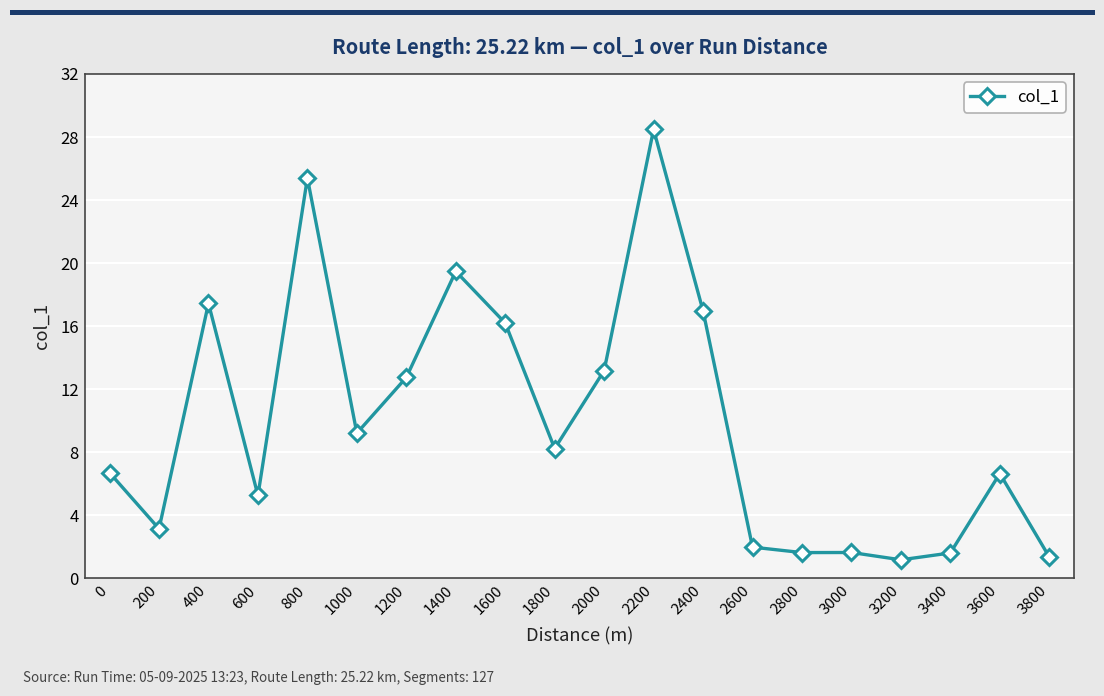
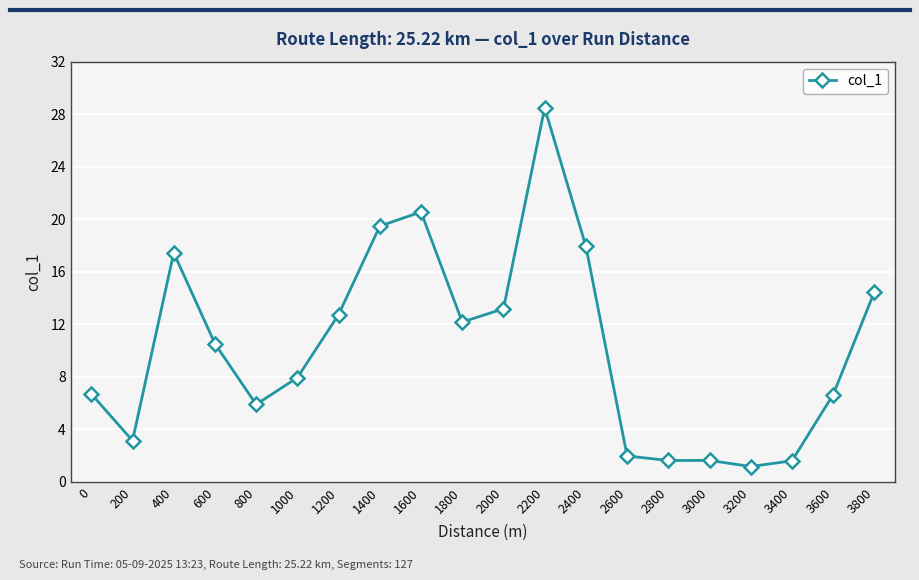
  {
    "0": 6.7,
    "200": 3.1,
    "400": 17.4,
-   "600": 5.2,
-   "800": 25.4,
-   "1000": 9.2,
+   "600": 10.5,
+   "800": 5.9,
+   "1000": 7.9,
    "1200": 12.7,
    "1400": 19.5,
-   "1600": 16.2,
-   "1800": 8.2,
+   "1600": 20.6,
+   "1800": 12.2,
    "2000": 13.2,
    "2200": 28.5,
-   "2400": 17.0,
+   "2400": 17.9,
    "2600": 2.0,
    "2800": 1.6,
    "3000": 1.6,
    "3200": 1.2,
    "3400": 1.6,
    "3600": 6.6,
-   "3800": 1.3
+   "3800": 14.5
  }
